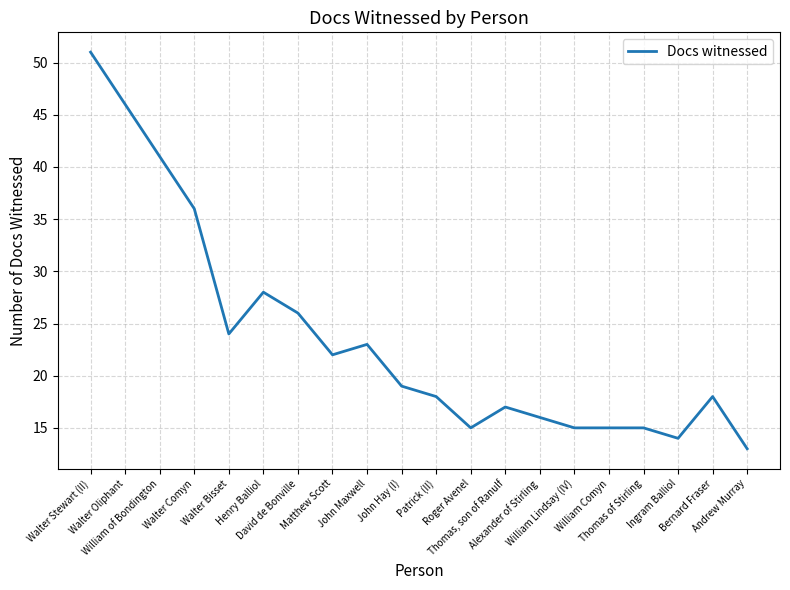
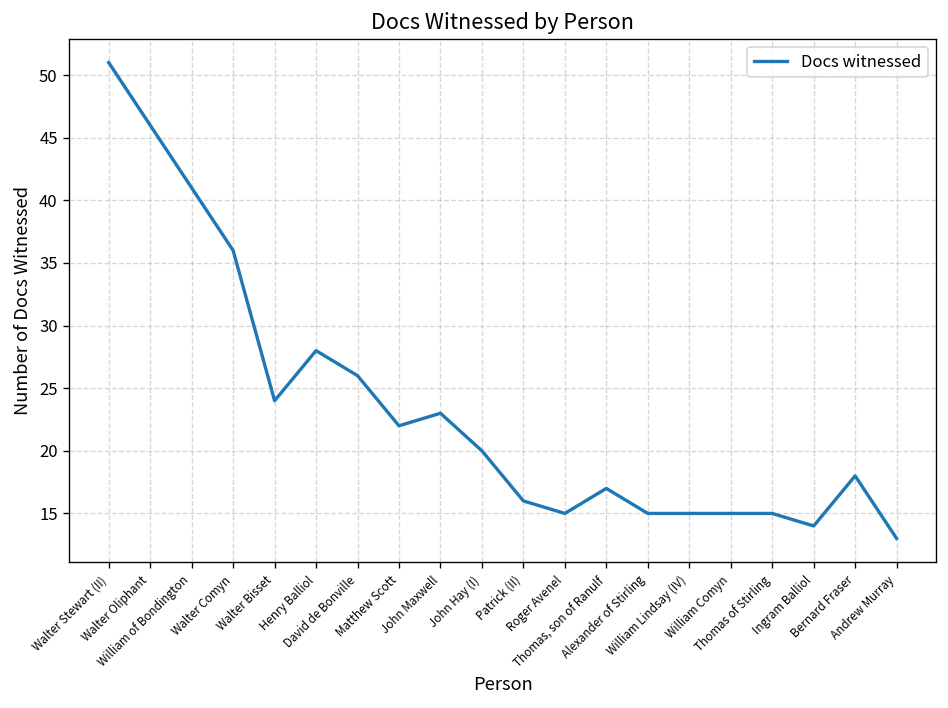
  {
    "Walter Stewart (II)": 51,
    "Walter Oliphant": 46,
    "William of Bondington": 41,
    "Walter Comyn": 36,
    "Walter Bisset": 24,
    "Henry Balliol": 28,
    "David de Bonville": 26,
    "Matthew Scott": 22,
    "John Maxwell": 23,
-   "John Hay (I)": 19,
-   "Patrick (II)": 18,
+   "John Hay (I)": 20,
+   "Patrick (II)": 16,
    "Roger Avenel": 15,
    "Thomas, son of Ranulf": 17,
-   "Alexander of Stirling": 16,
+   "Alexander of Stirling": 15,
    "William Lindsay (IV)": 15,
    "William Comyn": 15,
    "Thomas of Stirling": 15,
    "Ingram Balliol": 14,
    "Bernard Fraser": 18,
    "Andrew Murray": 13
  }
